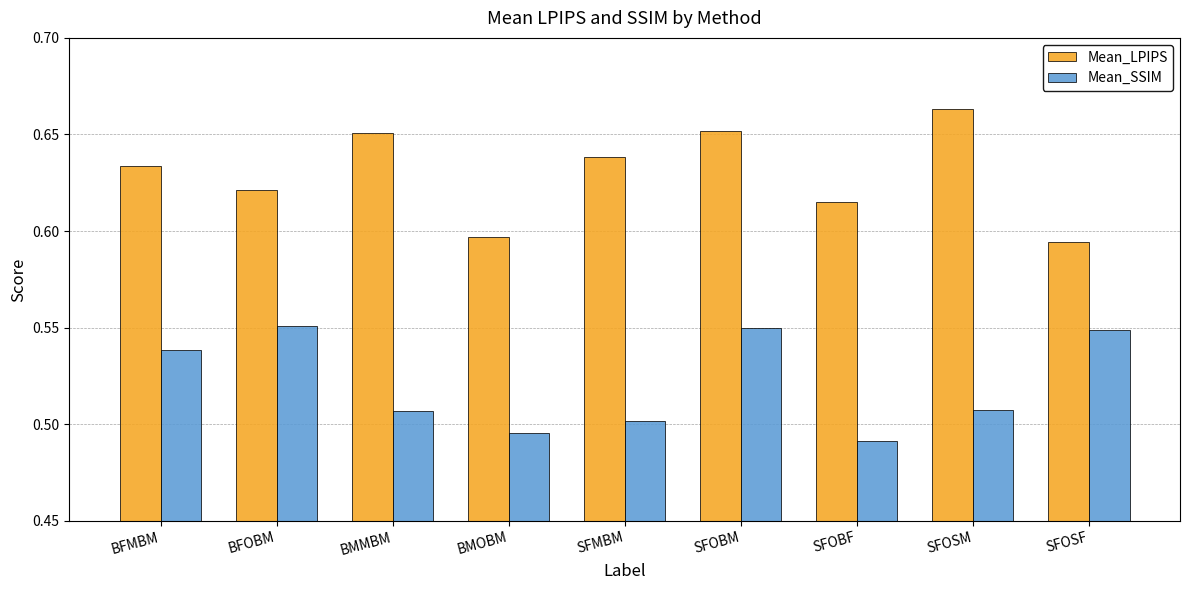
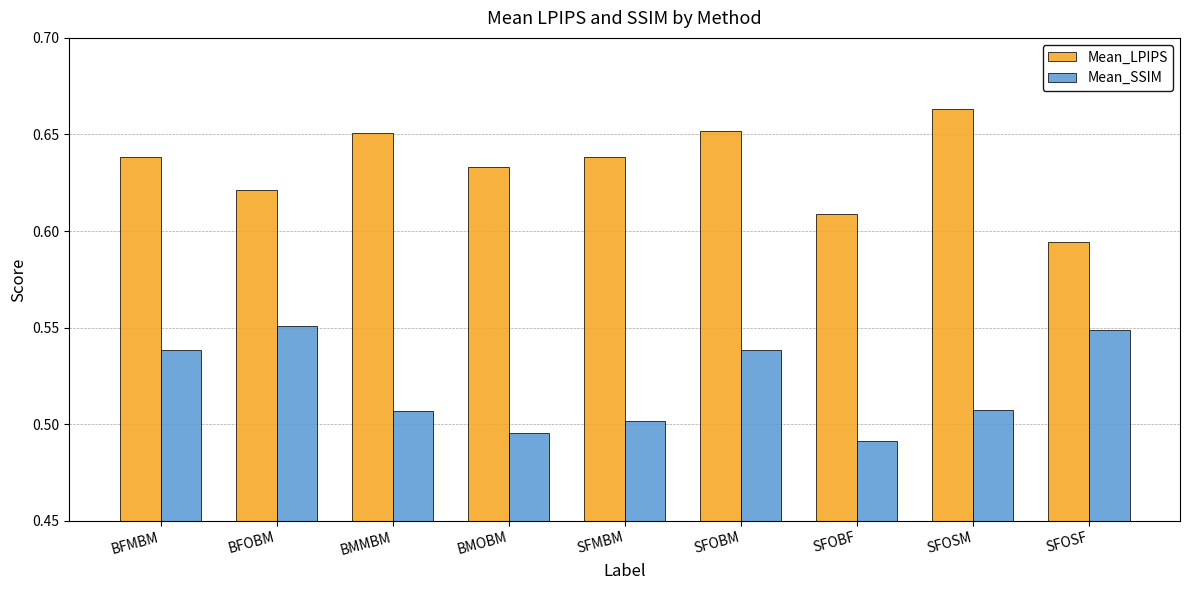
  {
    "Mean_LPIPS": {
-     "BFMBM": 0.634,
+     "BFMBM": 0.638,
      "BFOBM": 0.621,
      "BMMBM": 0.651,
-     "BMOBM": 0.597,
+     "BMOBM": 0.633,
      "SFMBM": 0.638,
      "SFOBM": 0.652,
-     "SFOBF": 0.615,
+     "SFOBF": 0.609,
      "SFOSM": 0.663,
      "SFOSF": 0.594
    },
    "Mean_SSIM": {
      "BFMBM": 0.538,
      "BFOBM": 0.551,
      "BMMBM": 0.507,
      "BMOBM": 0.496,
      "SFMBM": 0.502,
-     "SFOBM": 0.550,
+     "SFOBM": 0.539,
      "SFOBF": 0.491,
      "SFOSM": 0.507,
      "SFOSF": 0.549
    }
  }
